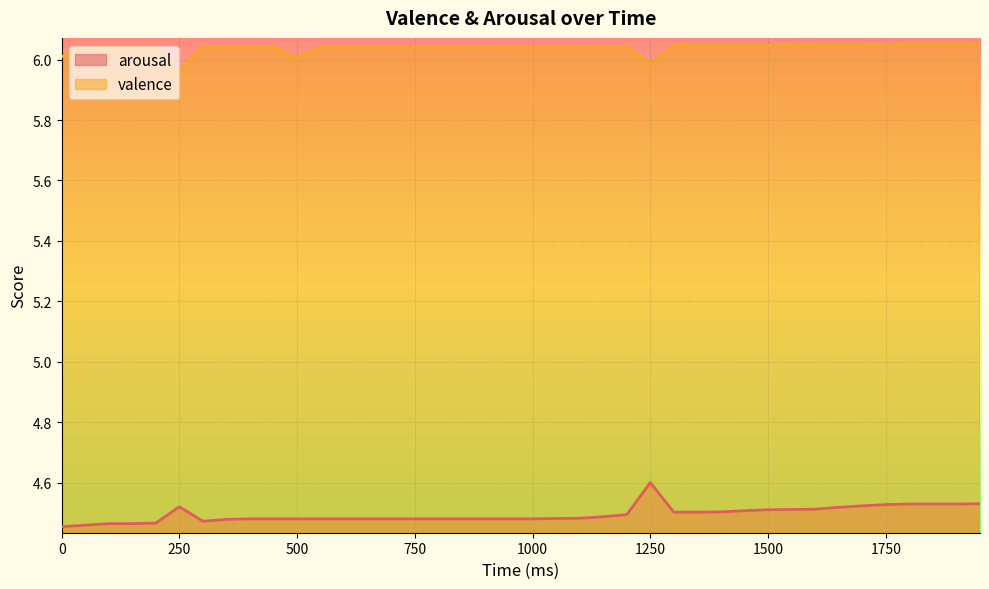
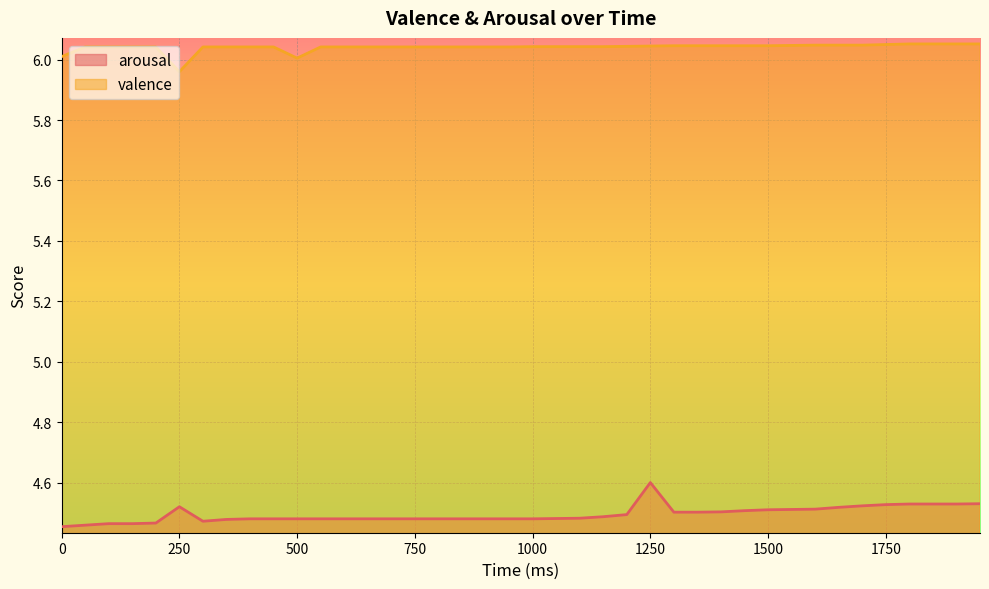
  {
    "arousal": {
      "0": 4.45,
      "250": 4.52,
      "500": 4.48,
      "750": 4.48,
      "1000": 4.48,
      "1250": 4.60,
      "1500": 4.51,
      "1750": 4.53
    },
    "valence": {
      "0": 6.01,
      "250": 5.96,
      "500": 6.01,
      "750": 6.04,
      "1000": 6.04,
-     "1250": 5.99,
+     "1250": 6.05,
      "1500": 6.05,
      "1750": 6.05
    }
  }
